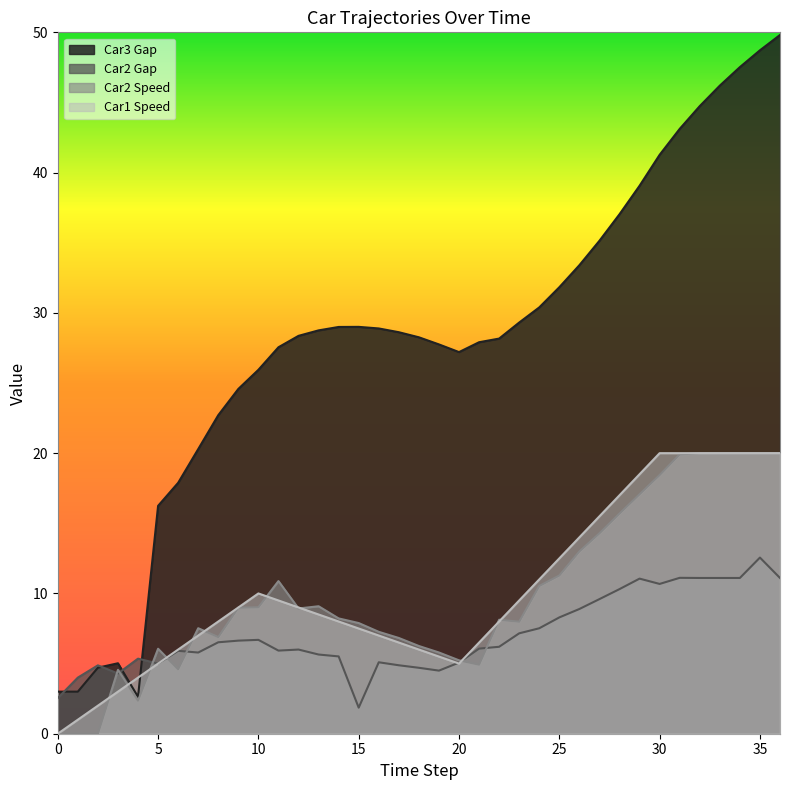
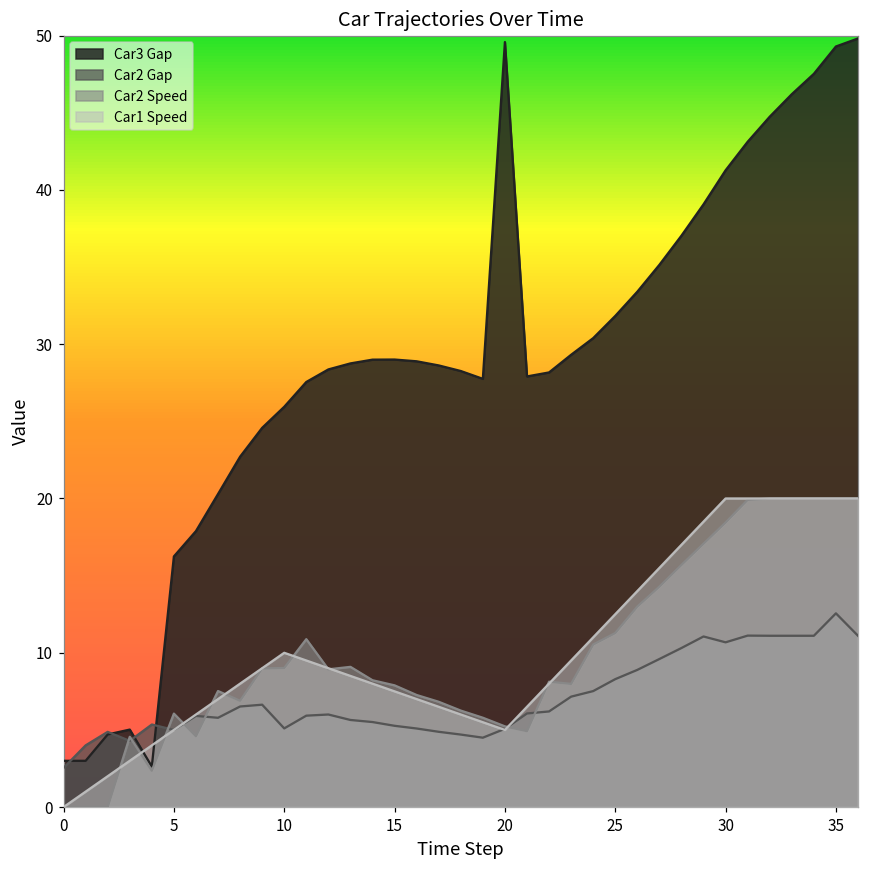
  {
    "Car3 Gap": {
      "0": 3.0,
      "5": 16.2,
      "10": 25.9,
      "15": 29.0,
-     "20": 27.2,
+     "20": 49.6,
      "25": 31.8,
      "30": 41.3,
-     "35": 48.7
+     "35": 49.3
    },
    "Car2 Gap": {
      "0": 2.5,
-     "10": 6.7,
-     "15": 1.9,
+     "10": 5.1,
+     "15": 5.3,
      "25": 8.3,
      "30": 10.7,
      "35": 12.6
    }
  }
